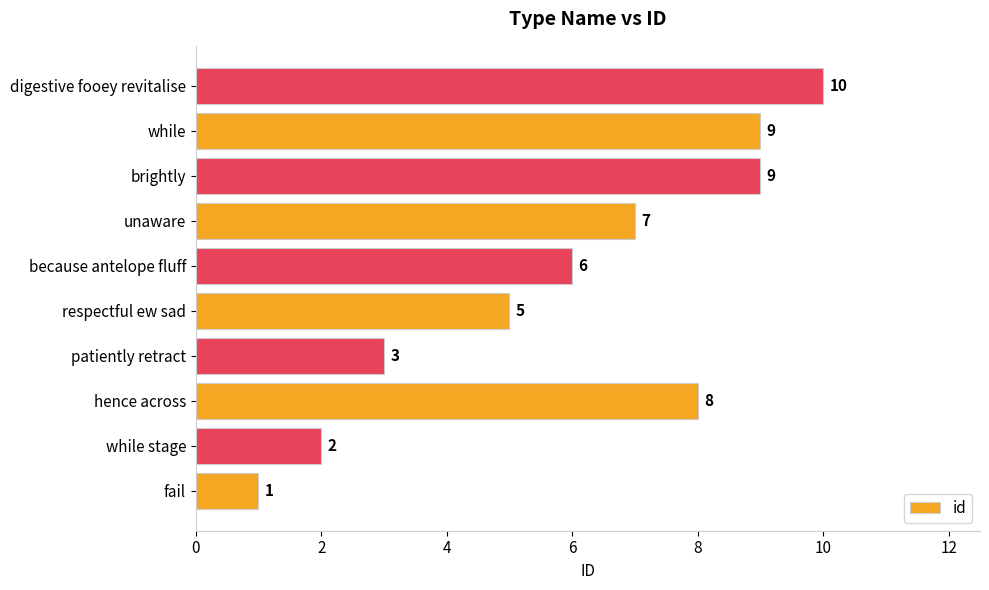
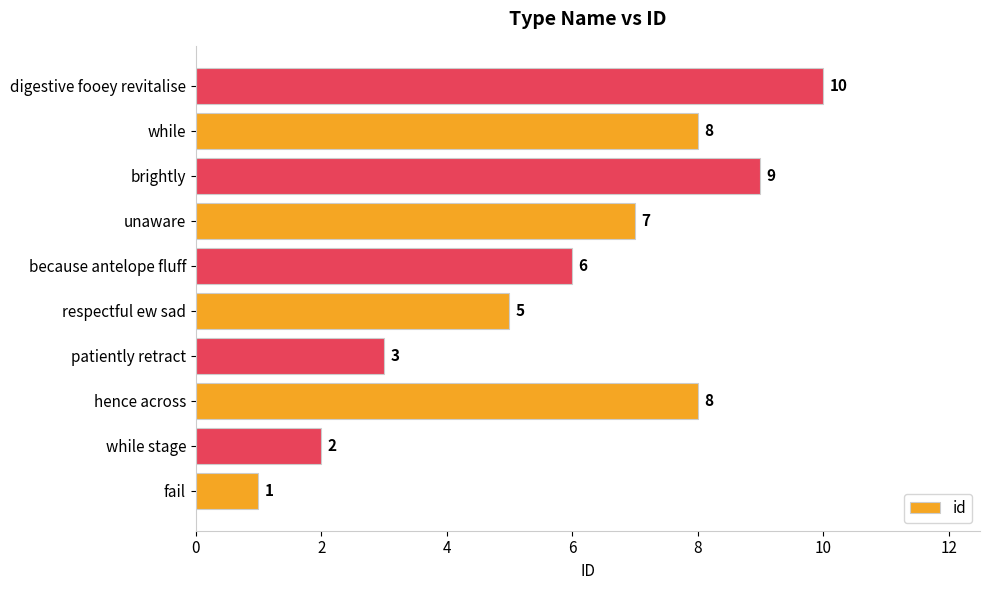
  {
    "digestive fooey revitalise": 10,
-   "while": 9,
+   "while": 8,
    "brightly": 9,
    "unaware": 7,
    "because antelope fluff": 6,
    "respectful ew sad": 5,
    "patiently retract": 3,
    "hence across": 8,
    "while stage": 2,
    "fail": 1
  }
